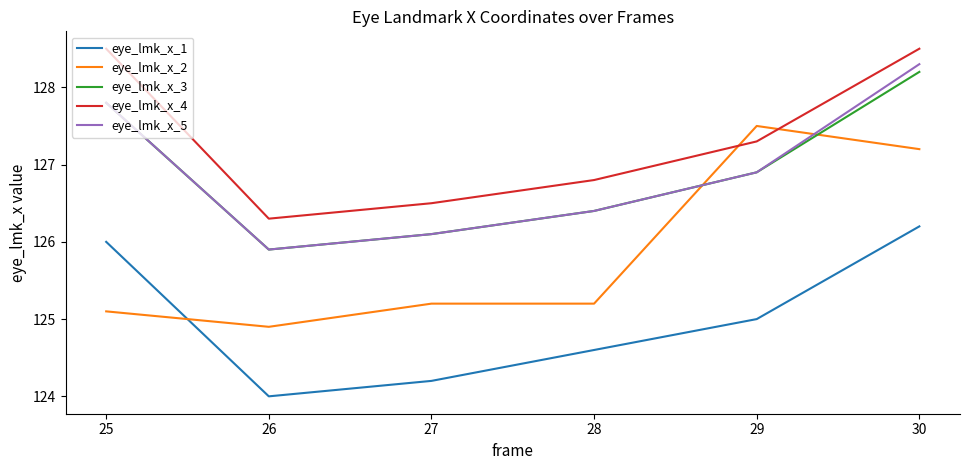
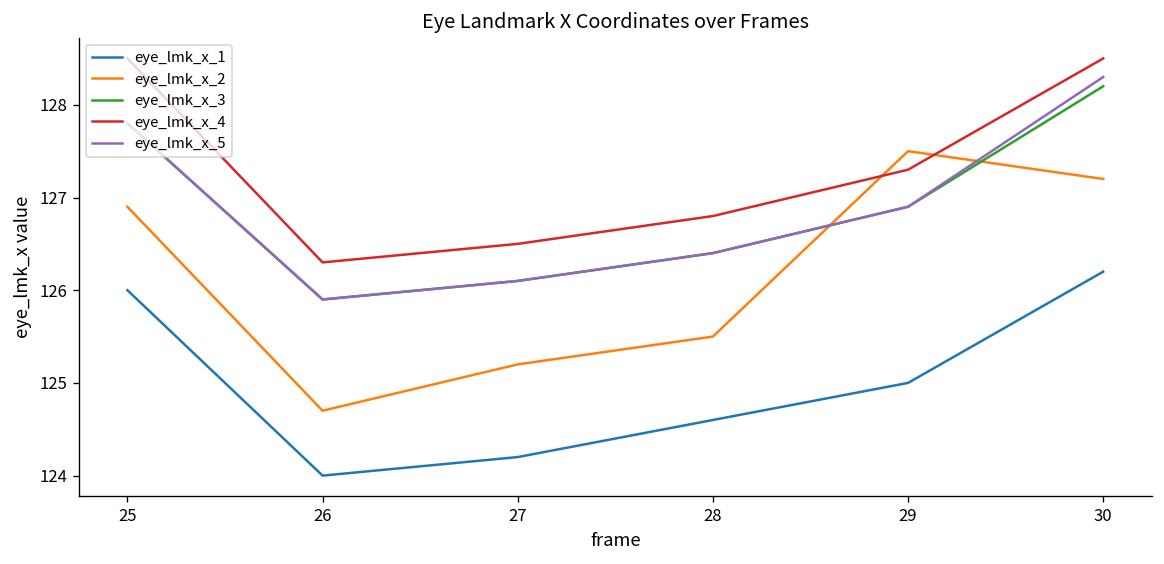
  {
    "eye_lmk_x_1": {
      "25": 126.0,
      "26": 124.0,
      "27": 124.2,
      "28": 124.6,
      "29": 125.0,
      "30": 126.2
    },
    "eye_lmk_x_2": {
-     "25": 125.1,
-     "26": 124.9,
+     "25": 126.9,
+     "26": 124.7,
      "27": 125.2,
-     "28": 125.2,
+     "28": 125.5,
      "29": 127.5,
      "30": 127.2
    },
    "eye_lmk_x_3": {
      "30": 128.2
    },
    "eye_lmk_x_4": {
      "26": 126.3,
      "27": 126.5,
      "28": 126.8,
      "29": 127.3,
      "30": 128.5
    },
    "eye_lmk_x_5": {
      "30": 128.3
    }
  }
